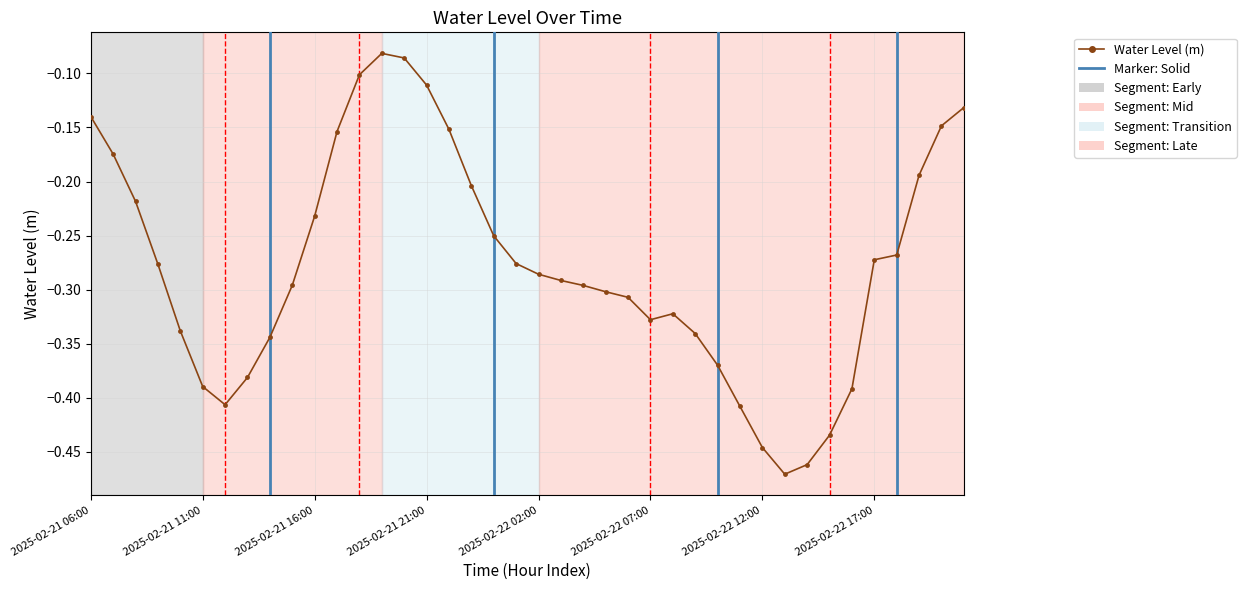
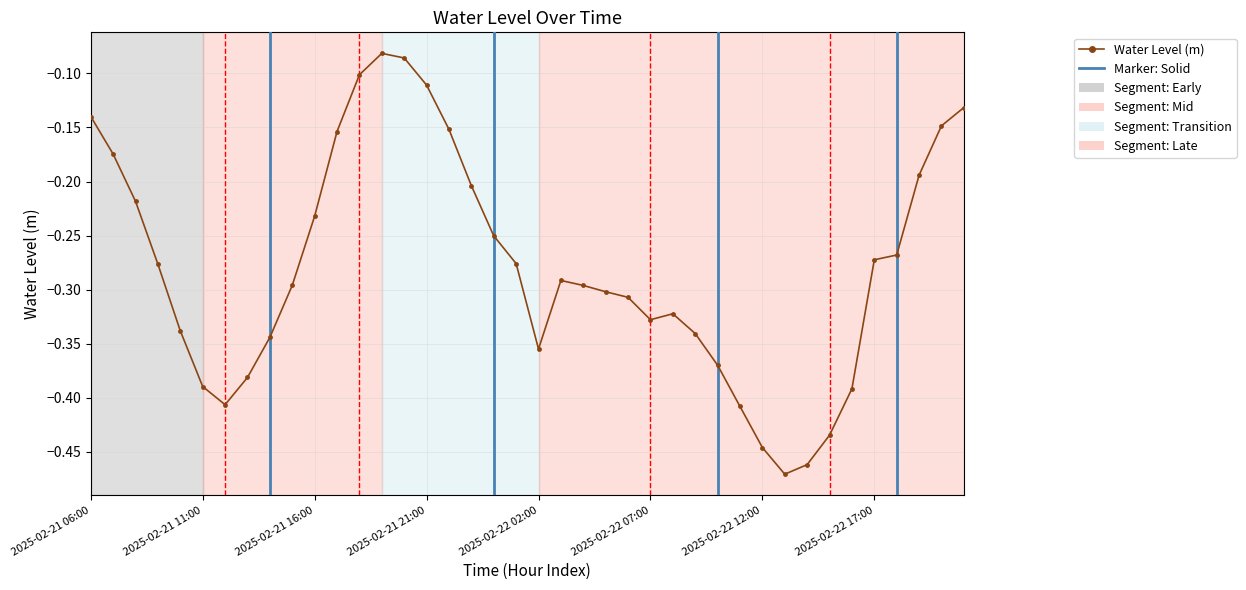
  {
    "2025-02-21 06:00": -0.140,
    "2025-02-21 11:00": -0.390,
    "2025-02-21 16:00": -0.232,
    "2025-02-21 21:00": -0.111,
-   "2025-02-22 02:00": -0.286,
+   "2025-02-22 02:00": -0.355,
    "2025-02-22 07:00": -0.328,
    "2025-02-22 12:00": -0.446,
    "2025-02-22 17:00": -0.272
  }
